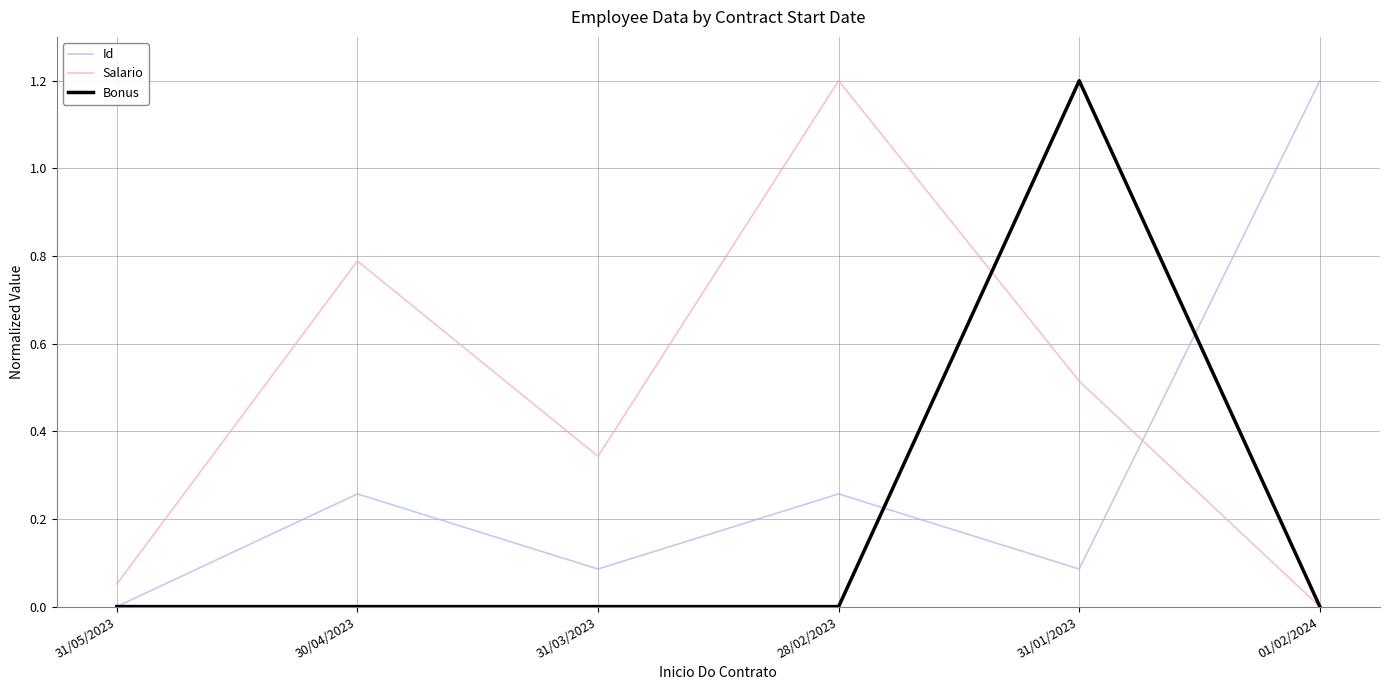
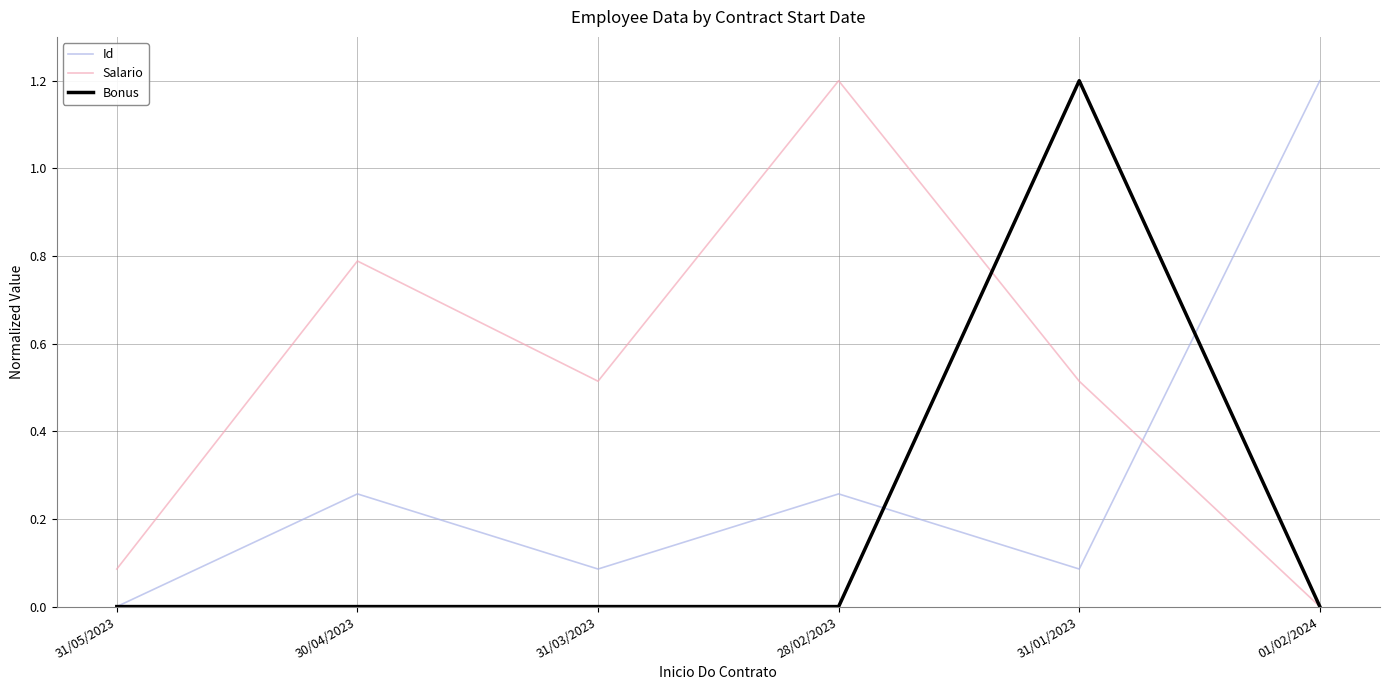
  {
    "Id": {
      "30/04/2023": 0.26,
      "31/03/2023": 0.09,
      "28/02/2023": 0.26,
      "31/01/2023": 0.09,
      "01/02/2024": 1.20
    },
    "Salario": {
-     "31/05/2023": 0.05,
+     "31/05/2023": 0.09,
      "30/04/2023": 0.79,
-     "31/03/2023": 0.34,
+     "31/03/2023": 0.51,
      "28/02/2023": 1.20,
      "31/01/2023": 0.51
    },
    "Bonus": {
      "30/04/2023": 0.00,
      "31/03/2023": 0.00,
      "28/02/2023": 0.00,
      "31/01/2023": 1.20
    }
  }
